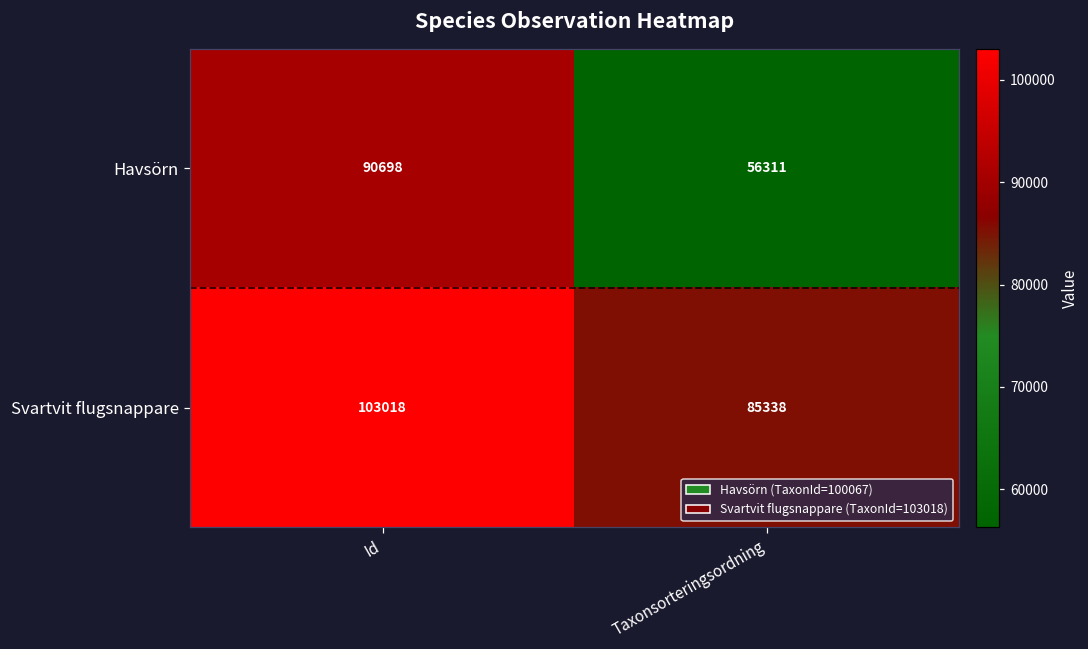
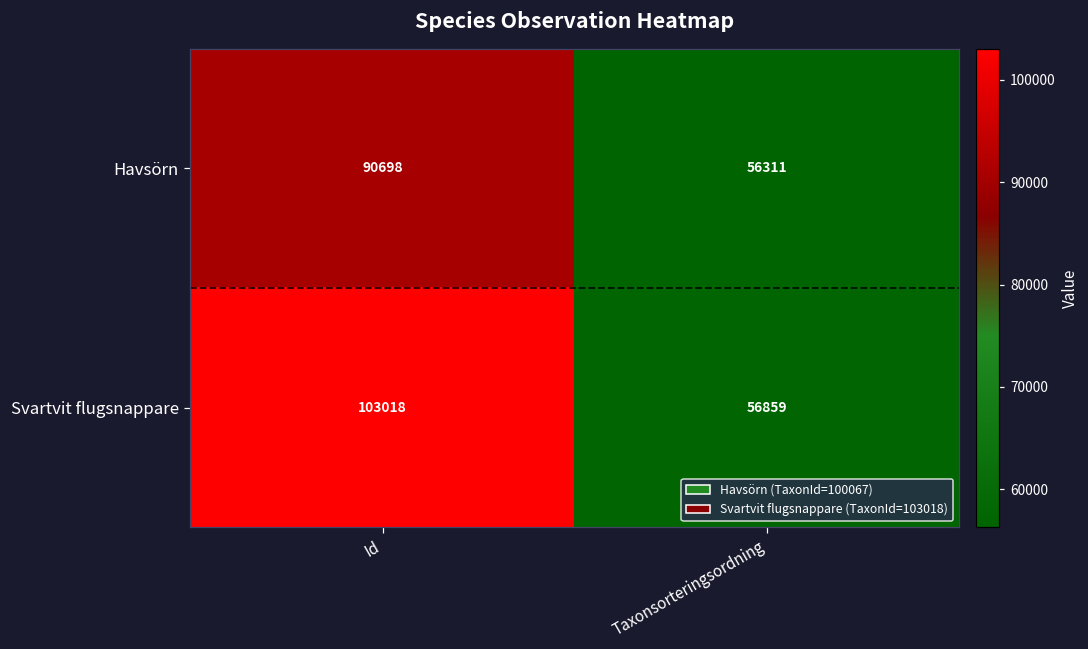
  {
    "Svartvit flugsnappare": {
-     "Taxonsorteringsordning": 85338
+     "Taxonsorteringsordning": 56859
    }
  }
